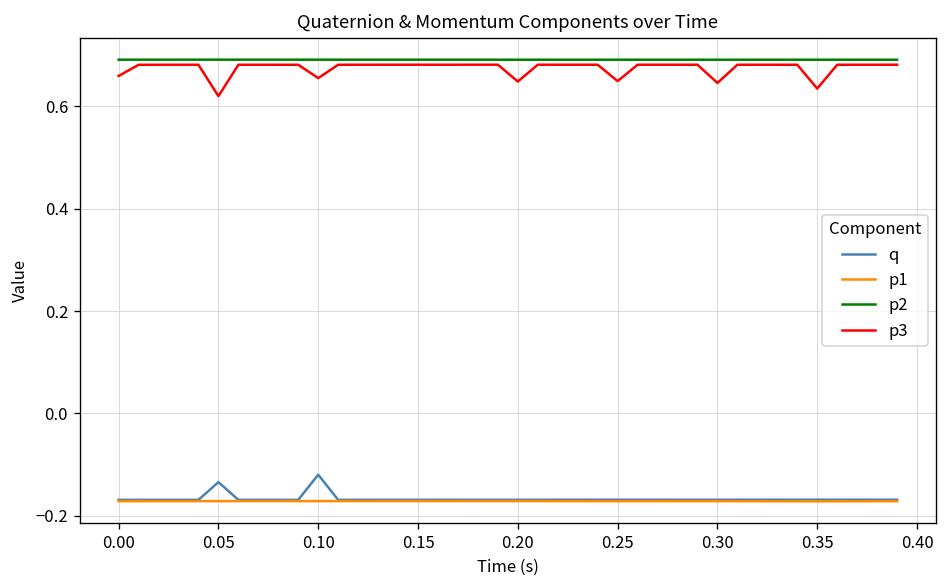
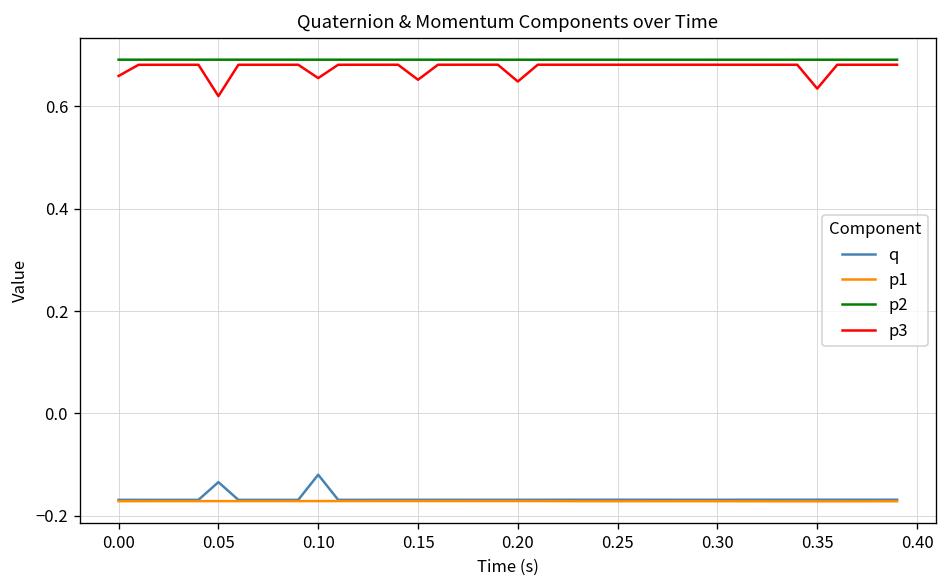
  {
    "q": {
      "0.05": -0.13,
      "0.10": -0.12
    },
    "p1": {
      "0.05": -0.17,
      "0.10": -0.17
    },
    "p2": {
      "0.00": 0.69,
      "0.05": 0.69,
      "0.10": 0.69,
      "0.15": 0.69,
      "0.20": 0.69,
      "0.25": 0.69,
      "0.30": 0.69,
      "0.35": 0.69
    },
    "p3": {
      "0.00": 0.66,
      "0.05": 0.62,
      "0.10": 0.66,
-     "0.15": 0.68,
+     "0.15": 0.65,
      "0.20": 0.65,
-     "0.25": 0.65,
-     "0.30": 0.65,
+     "0.25": 0.68,
+     "0.30": 0.68,
      "0.35": 0.63
    }
  }
